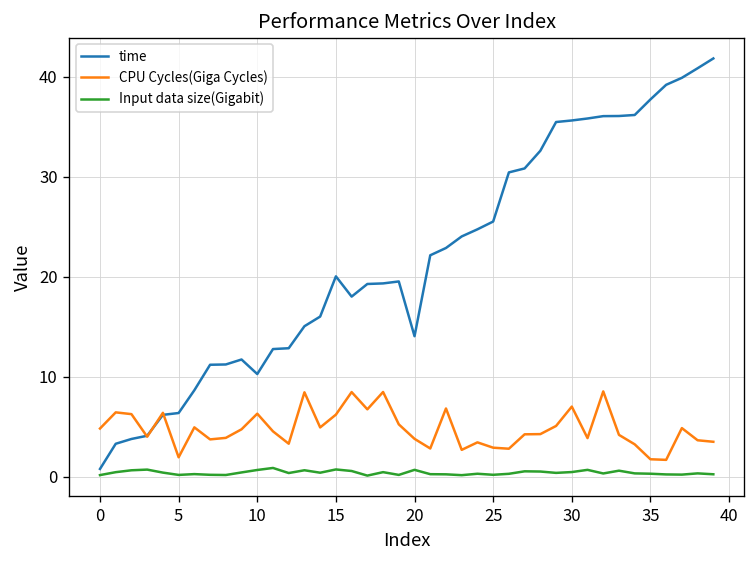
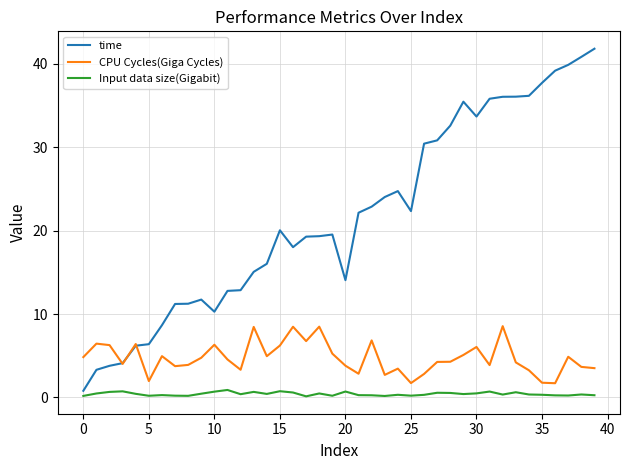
  {
    "time": {
      "0": 1,
      "5": 6,
      "10": 10,
      "15": 20,
      "20": 14,
-     "25": 26,
-     "30": 36,
+     "25": 22,
+     "30": 34,
      "35": 38
    },
    "CPU Cycles(Giga Cycles)": {
      "0": 5,
      "5": 2,
      "10": 6,
      "15": 6,
      "20": 4,
-     "25": 3,
-     "30": 7,
+     "25": 2,
+     "30": 6,
      "35": 2
    },
    "Input data size(Gigabit)": {
      "0": 0,
      "5": 0,
      "10": 1,
      "15": 1,
      "20": 1,
      "25": 0,
      "30": 0,
      "35": 0
    }
  }
